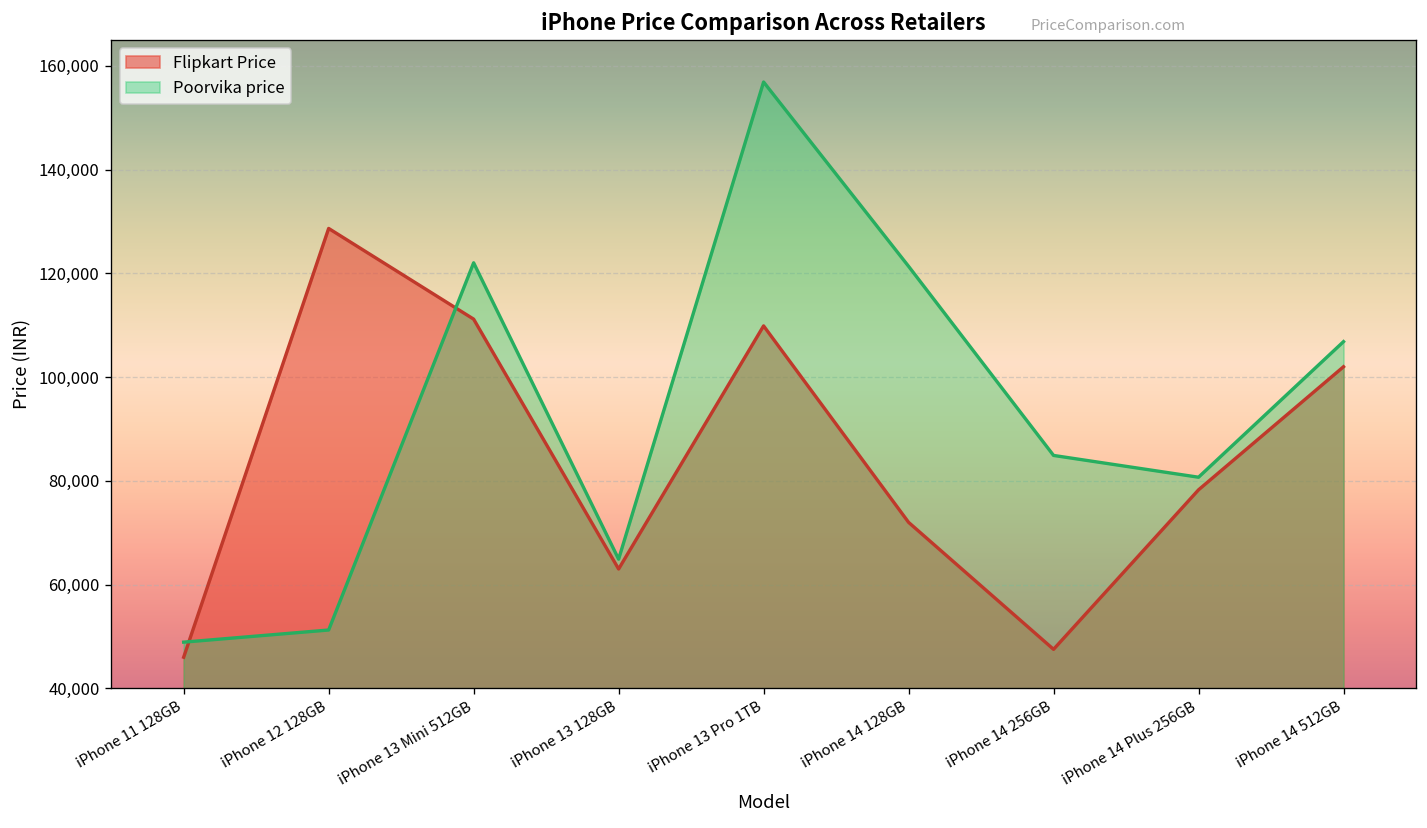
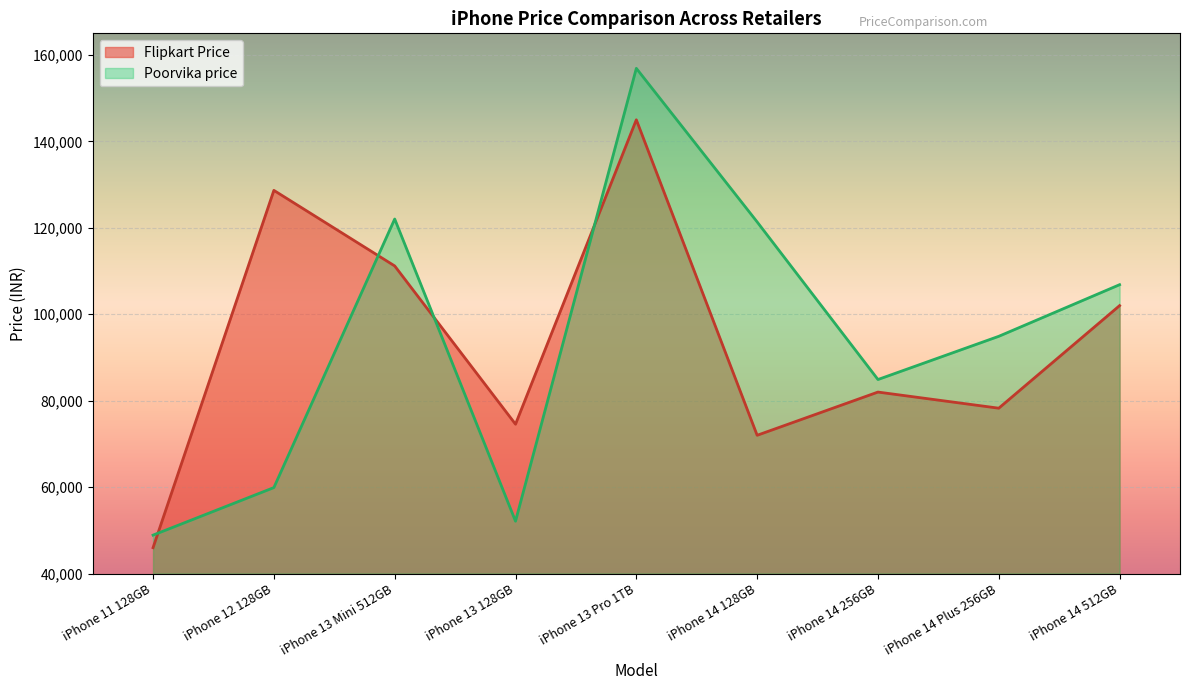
  {
    "Flipkart Price": {
      "iPhone 11 128GB": "46,000",
      "iPhone 12 128GB": "129,000",
      "iPhone 13 Mini 512GB": "111,000",
-     "iPhone 13 128GB": "63,000",
-     "iPhone 13 Pro 1TB": "110,000",
+     "iPhone 13 128GB": "75,000",
+     "iPhone 13 Pro 1TB": "145,000",
      "iPhone 14 128GB": "72,000",
-     "iPhone 14 256GB": "48,000",
+     "iPhone 14 256GB": "82,000",
      "iPhone 14 Plus 256GB": "78,000",
      "iPhone 14 512GB": "102,000"
    },
    "Poorvika price": {
      "iPhone 11 128GB": "49,000",
-     "iPhone 12 128GB": "51,000",
+     "iPhone 12 128GB": "60,000",
      "iPhone 13 Mini 512GB": "122,000",
-     "iPhone 13 128GB": "65,000",
+     "iPhone 13 128GB": "52,000",
      "iPhone 13 Pro 1TB": "157,000",
      "iPhone 14 128GB": "121,000",
      "iPhone 14 256GB": "85,000",
-     "iPhone 14 Plus 256GB": "81,000",
+     "iPhone 14 Plus 256GB": "95,000",
      "iPhone 14 512GB": "107,000"
    }
  }
